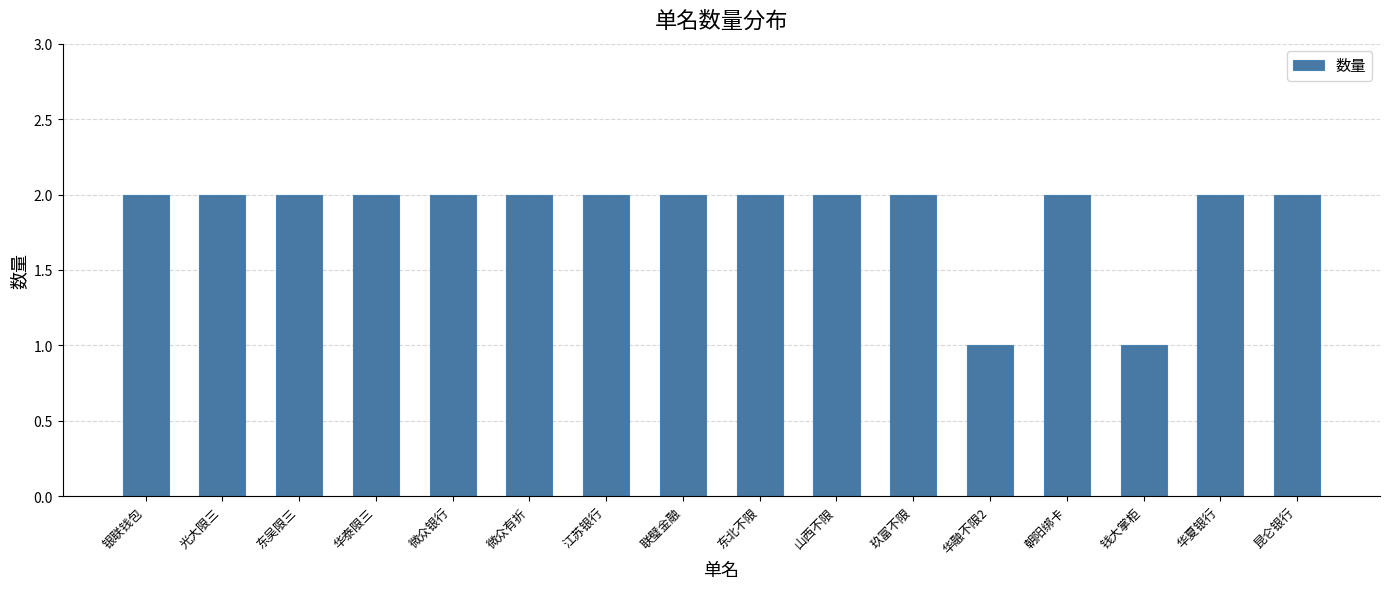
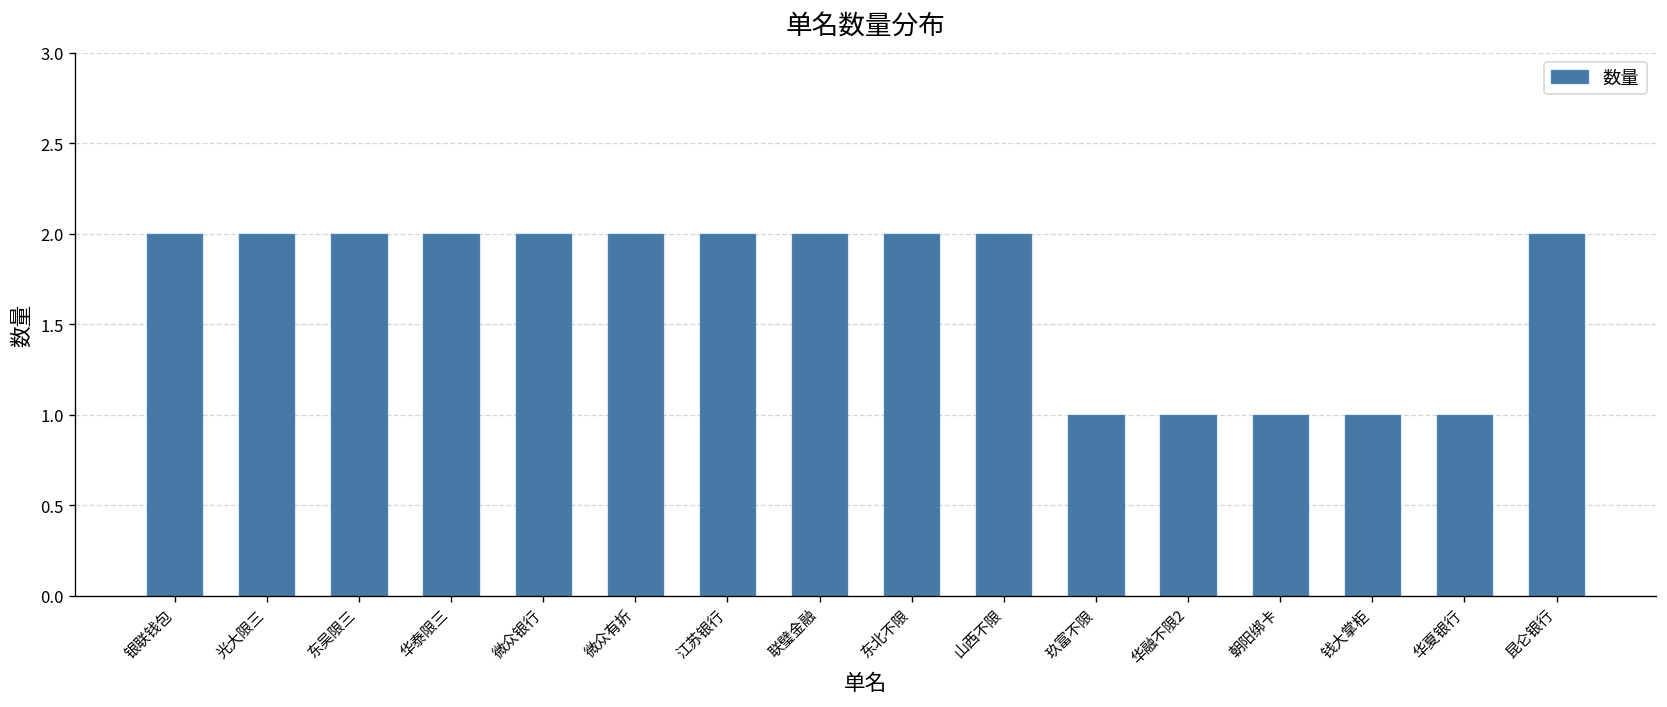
  {
    "银联钱包": 2,
    "光大限三": 2,
    "东吴限三": 2,
    "华泰限三": 2,
    "微众银行": 2,
    "微众有折": 2,
    "江苏银行": 2,
    "联璧金融": 2,
    "东北不限": 2,
    "山西不限": 2,
-   "玖富不限": 2,
+   "玖富不限": 1,
    "华融不限2": 1,
-   "朝阳绑卡": 2,
+   "朝阳绑卡": 1,
    "钱大掌柜": 1,
-   "华夏银行": 2,
+   "华夏银行": 1,
    "昆仑银行": 2
  }
